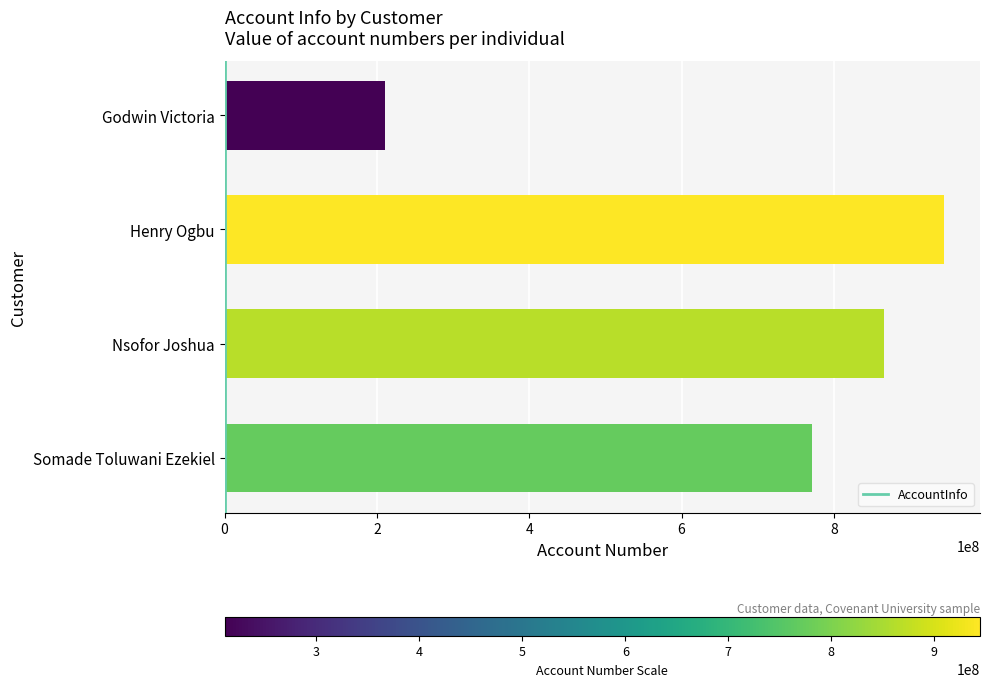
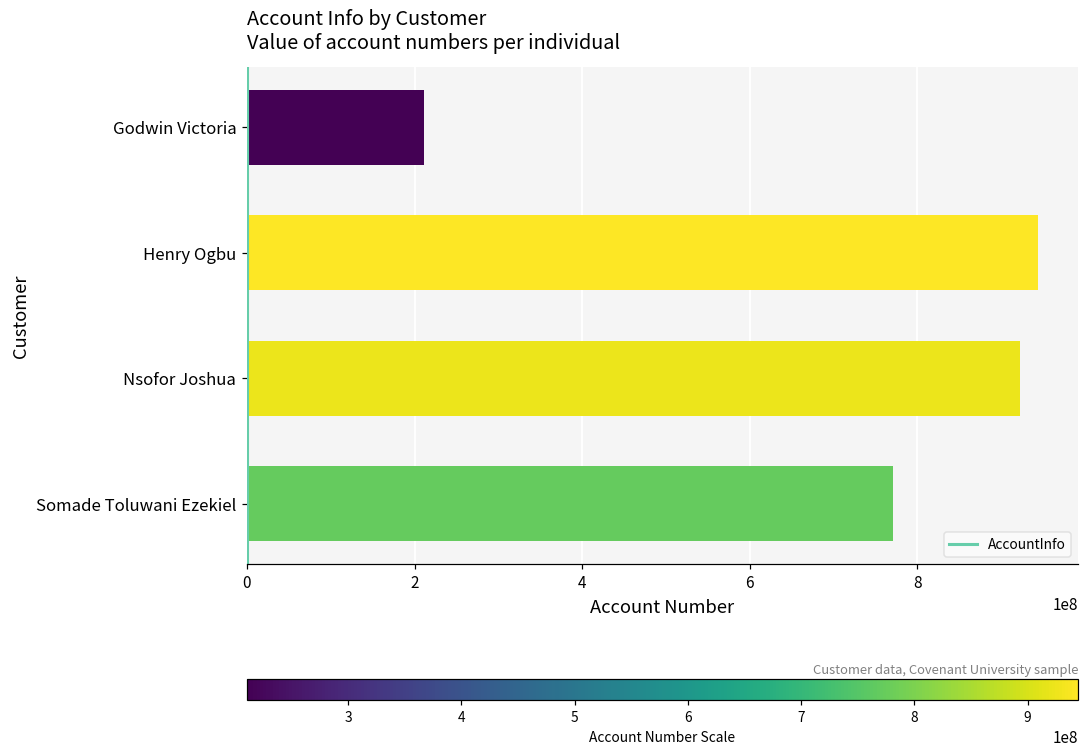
  {
    "Godwin Victoria": 210000000,
    "Henry Ogbu": 940000000,
-   "Nsofor Joshua": 870000000,
+   "Nsofor Joshua": 920000000,
    "Somade Toluwani Ezekiel": 770000000
  }
